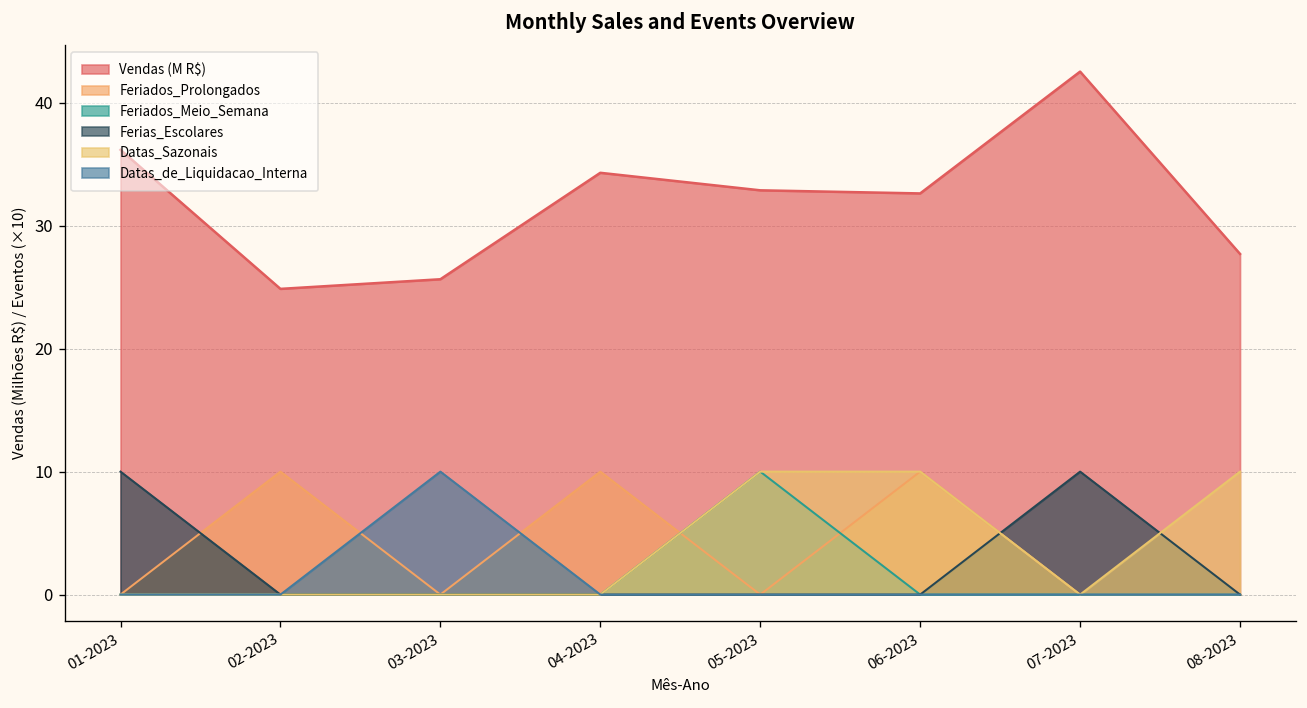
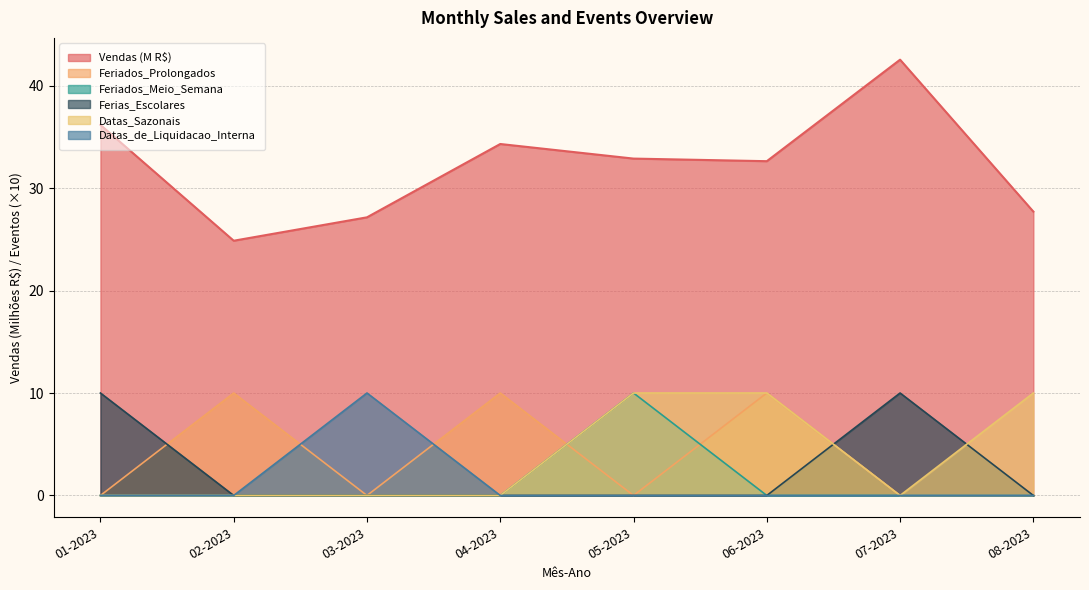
  {
    "Vendas (M R$)": {
      "02-2023": 24.9,
-     "03-2023": 25.6,
+     "03-2023": 27.1,
      "04-2023": 34.3,
      "05-2023": 32.9,
      "06-2023": 32.6,
      "07-2023": 42.5,
      "08-2023": 27.7
    },
    "Ferias_Escolares": {
      "01-2023": 10.0,
      "07-2023": 10.0
    }
  }
